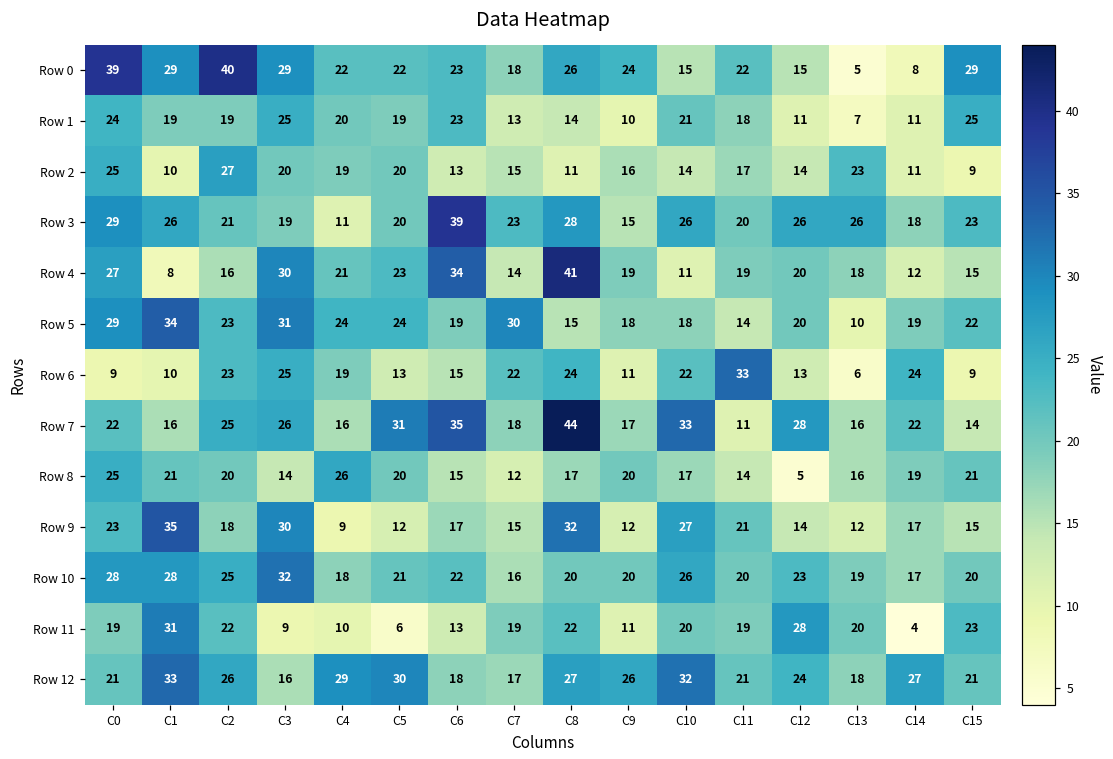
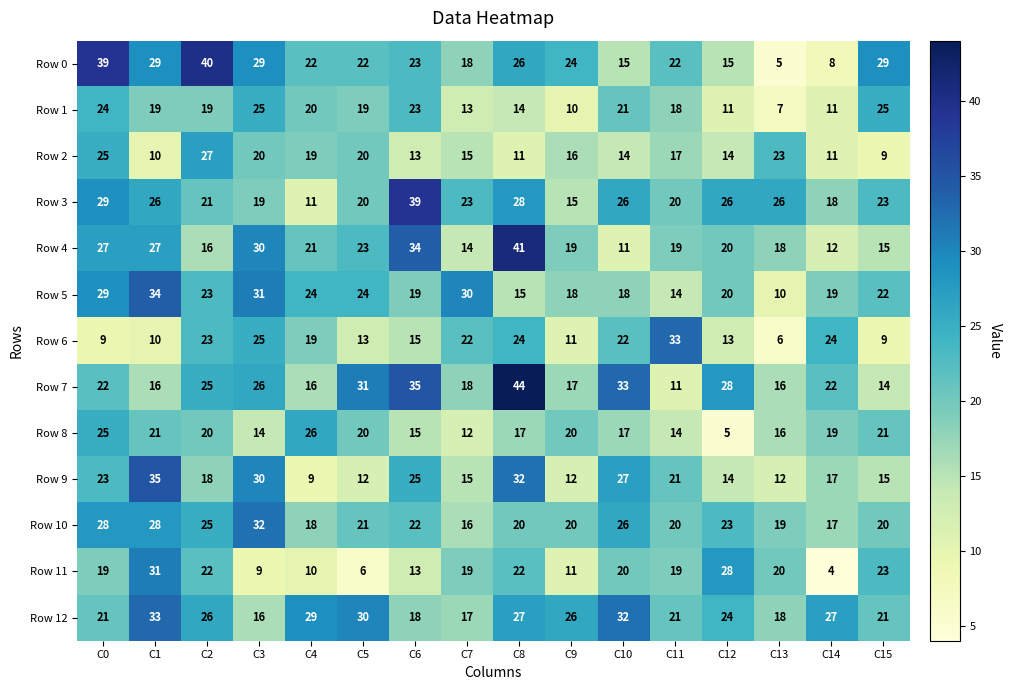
  {
    "Row 4": {
      "C0": 27,
-     "C1": 8,
+     "C1": 27,
      "C2": 16,
      "C3": 30,
      "C4": 21,
      "C5": 23,
      "C6": 34,
      "C7": 14,
      "C8": 41,
      "C9": 19,
      "C10": 11,
      "C11": 19,
      "C12": 20,
      "C13": 18,
      "C14": 12,
      "C15": 15
    },
    "Row 9": {
      "C0": 23,
      "C1": 35,
      "C2": 18,
      "C3": 30,
      "C4": 9,
      "C5": 12,
-     "C6": 17,
+     "C6": 25,
      "C7": 15,
      "C8": 32,
      "C9": 12,
      "C10": 27,
      "C11": 21,
      "C12": 14,
      "C13": 12,
      "C14": 17,
      "C15": 15
    }
  }
